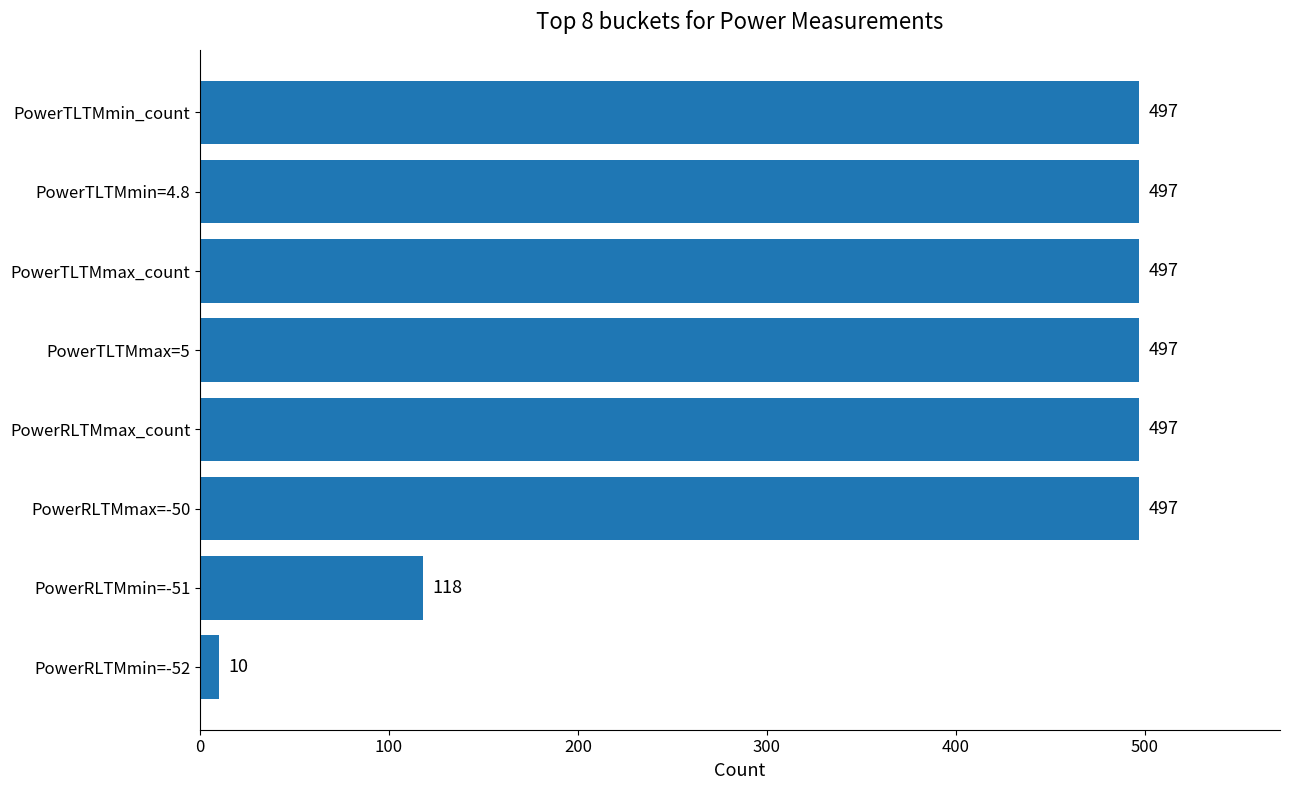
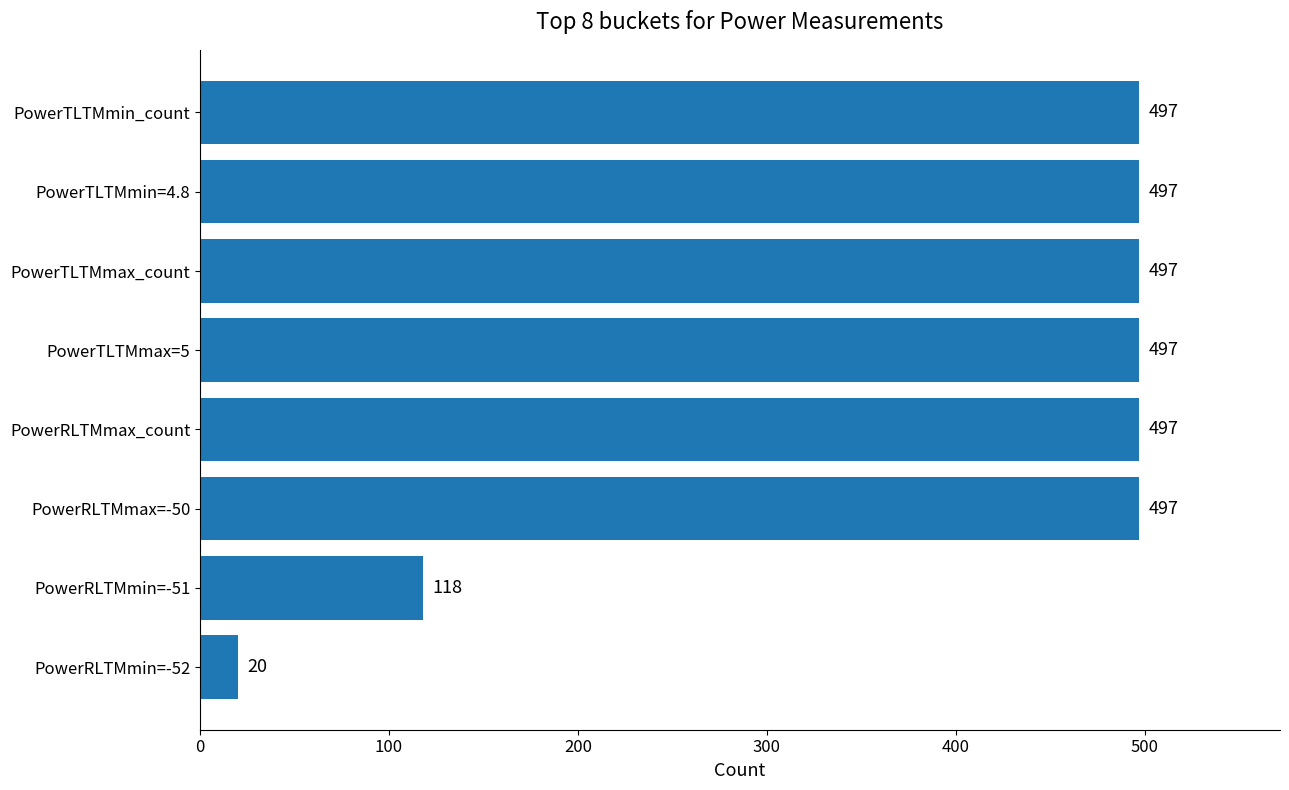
  {
    "PowerTLTMmin_count": 497,
    "PowerTLTMmin=4.8": 497,
    "PowerTLTMmax_count": 497,
    "PowerTLTMmax=5": 497,
    "PowerRLTMmax_count": 497,
    "PowerRLTMmax=-50": 497,
    "PowerRLTMmin=-51": 118,
-   "PowerRLTMmin=-52": 10
+   "PowerRLTMmin=-52": 20
  }
